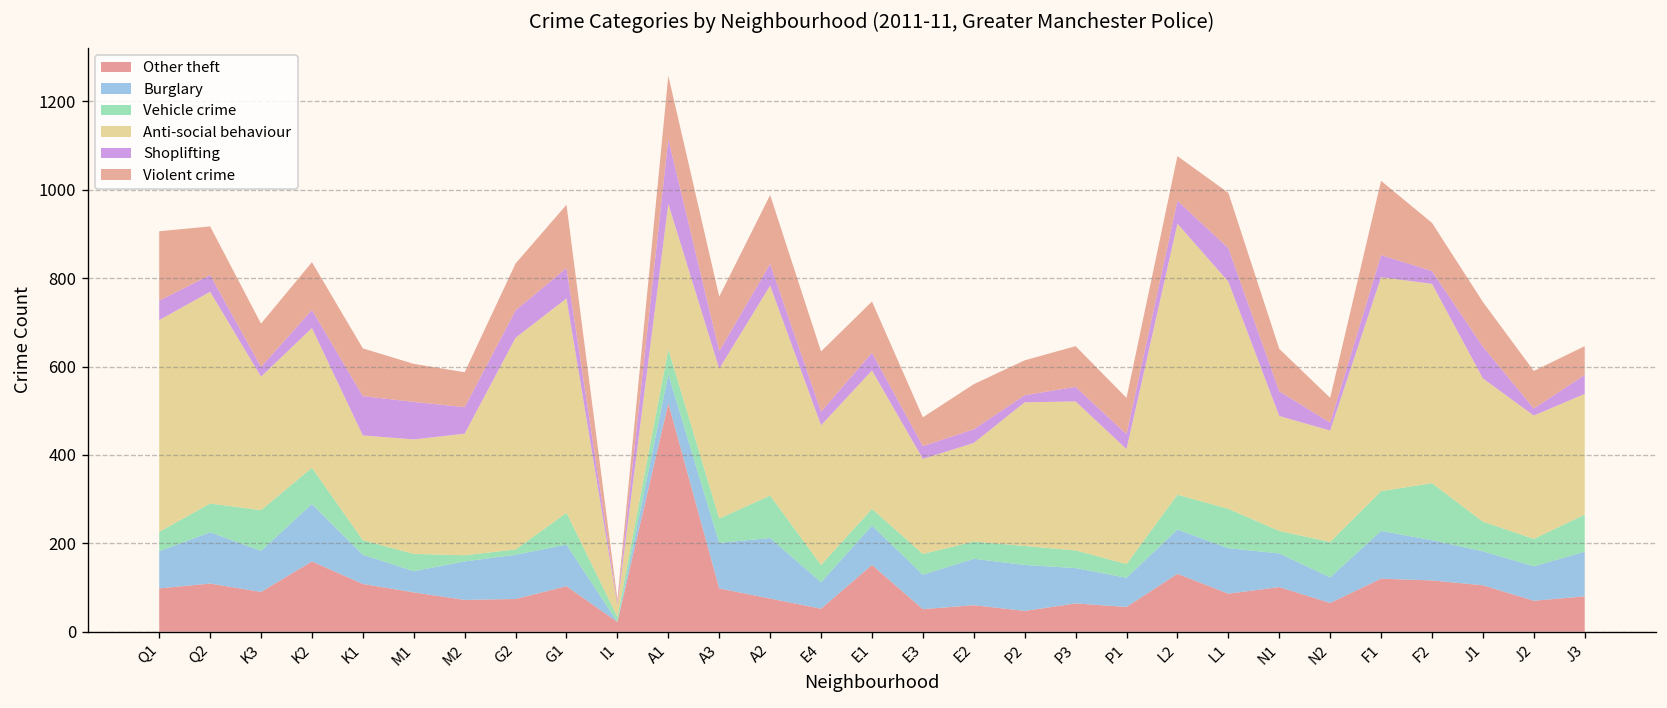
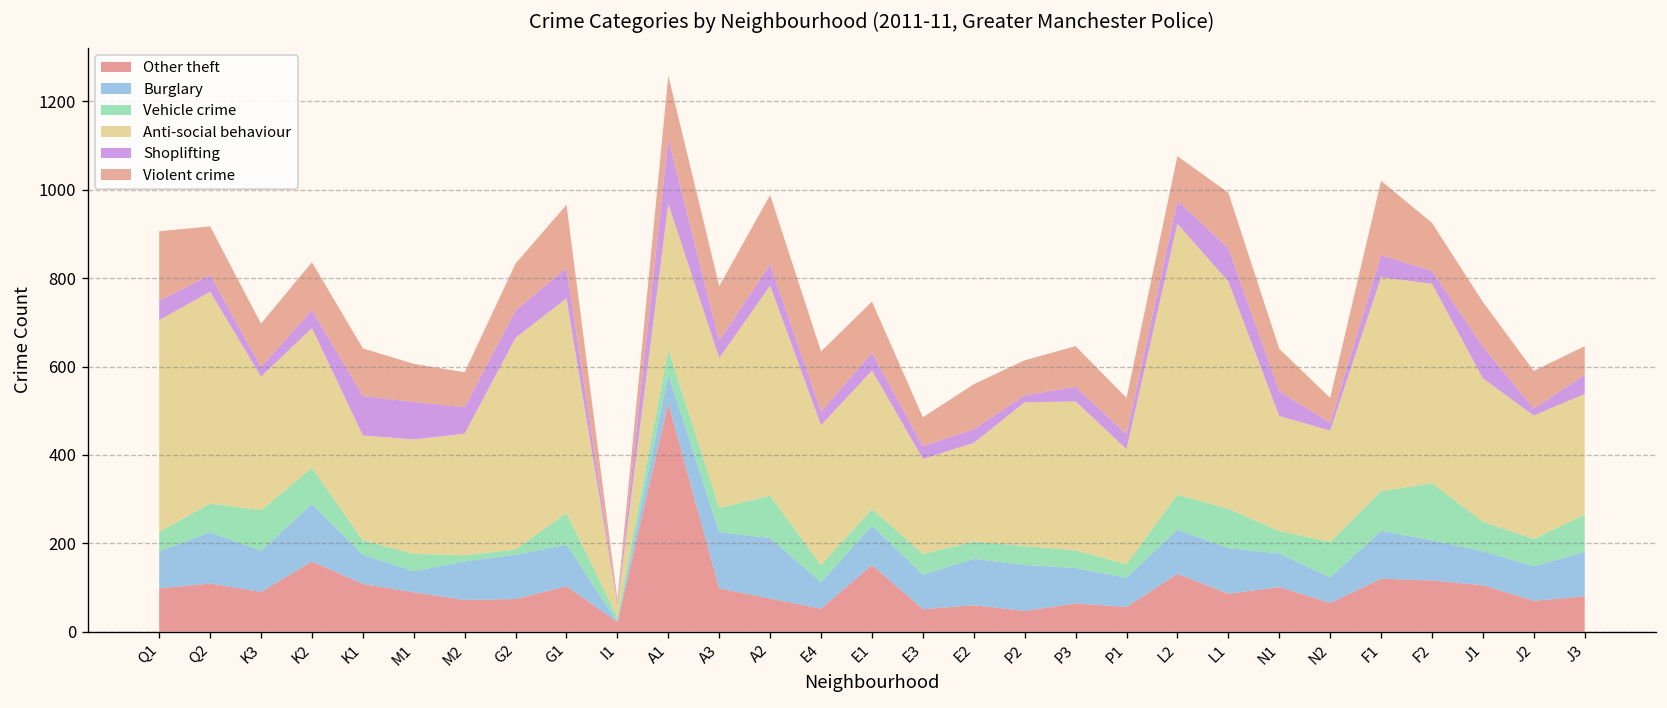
  {
    "Burglary": {
      "Q1": 80,
      "Q2": 120,
      "K3": 90,
      "K2": 130,
      "K1": 70,
      "M1": 50,
      "M2": 90,
      "G2": 100,
      "G1": 90,
      "A1": 70,
-     "A3": 100,
+     "A3": 130,
      "A2": 140,
      "E4": 60,
      "E1": 90,
      "E3": 80,
      "E2": 110,
      "P2": 100,
      "P3": 80,
      "P1": 70,
      "L2": 100,
      "L1": 100,
      "N1": 80,
      "N2": 60,
      "F1": 110,
      "F2": 90,
      "J1": 80,
      "J2": 80,
      "J3": 100
    },
    "Vehicle crime": {
      "Q1": 40,
      "Q2": 70,
      "K3": 90,
      "K2": 80,
      "K1": 30,
      "M1": 40,
      "M2": 10,
      "G2": 10,
      "G1": 70,
      "I1": 10,
      "A1": 60,
      "A3": 60,
      "A2": 100,
      "E4": 40,
      "E1": 40,
      "E3": 50,
      "E2": 40,
      "P2": 40,
      "P3": 40,
      "P1": 30,
      "L2": 80,
      "L1": 90,
      "N1": 50,
      "N2": 80,
      "F1": 90,
      "F2": 130,
      "J1": 70,
      "J2": 60,
      "J3": 80
    },
    "Shoplifting": {
      "Q1": 40,
      "Q2": 40,
      "K3": 20,
      "K2": 40,
      "K1": 90,
      "M1": 90,
      "M2": 60,
      "G2": 60,
      "G1": 70,
      "A1": 150,
      "A3": 40,
      "A2": 50,
      "E4": 30,
      "E1": 40,
      "E3": 30,
      "E2": 30,
      "P2": 20,
      "P3": 30,
      "P1": 30,
      "L2": 50,
      "L1": 80,
      "N1": 60,
      "N2": 20,
      "F1": 50,
      "F2": 30,
      "J1": 70,
      "J2": 20,
      "J3": 40
    }
  }
